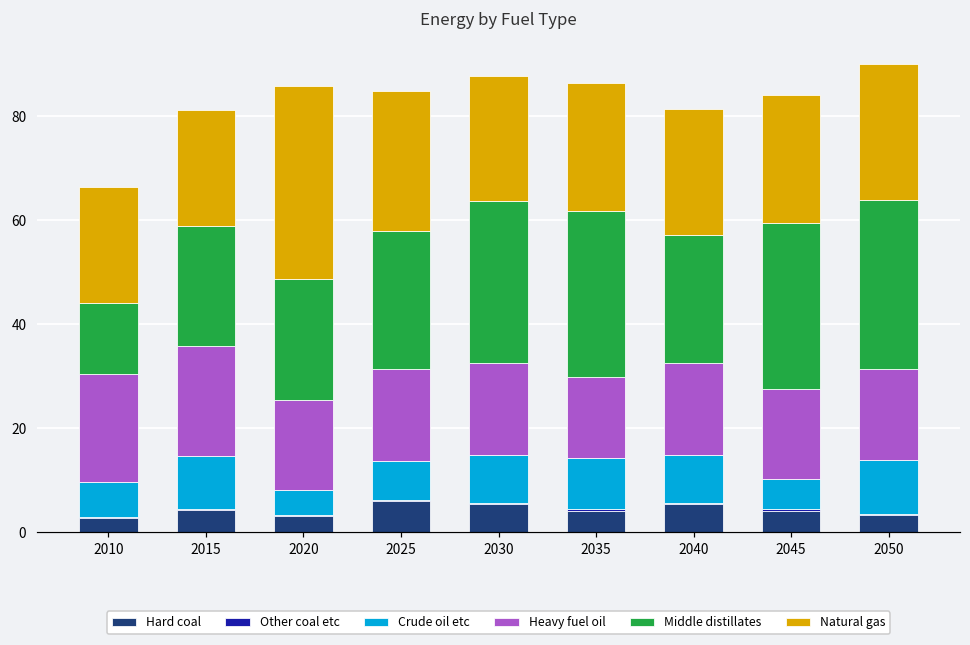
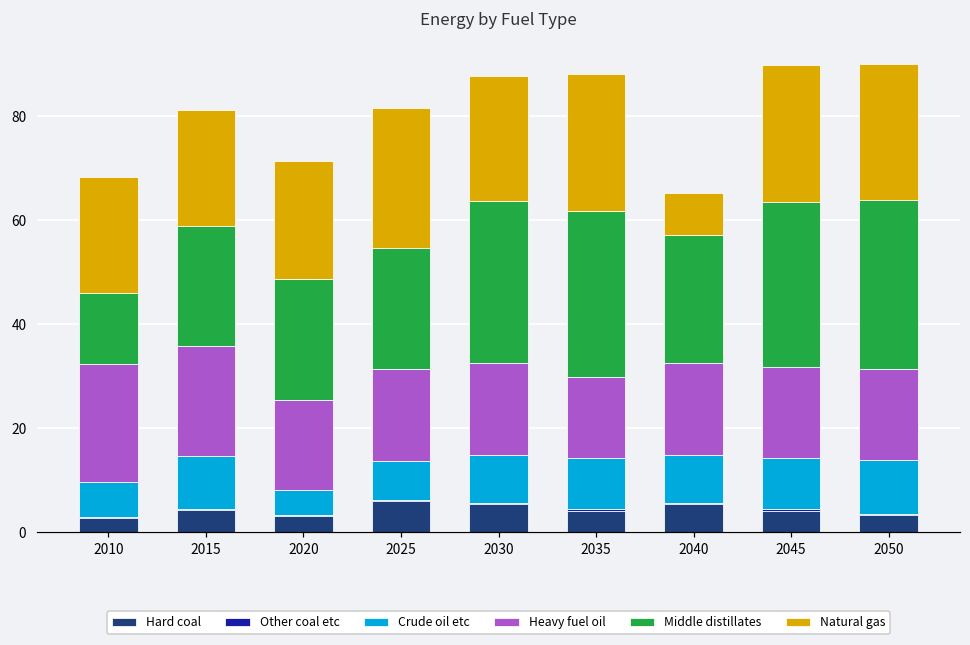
  {
    "Hard coal": {
      "2010": 3,
      "2015": 4,
      "2020": 3,
      "2025": 6,
      "2030": 5,
      "2035": 4,
      "2040": 5,
      "2045": 4,
      "2050": 3
    },
    "Crude oil etc": {
      "2010": 7,
      "2015": 10,
      "2020": 5,
      "2025": 7,
      "2030": 9,
      "2035": 10,
      "2040": 9,
-     "2045": 6,
+     "2045": 10,
      "2050": 10
    },
    "Heavy fuel oil": {
-     "2010": 21,
+     "2010": 23,
      "2015": 21,
      "2020": 17,
      "2025": 18,
      "2030": 18,
      "2035": 16,
      "2040": 18,
      "2045": 17,
      "2050": 18
    },
    "Middle distillates": {
      "2010": 14,
      "2015": 23,
      "2020": 23,
-     "2025": 27,
+     "2025": 23,
      "2030": 31,
      "2035": 32,
      "2040": 25,
      "2045": 32,
      "2050": 32
    },
    "Natural gas": {
      "2010": 22,
      "2015": 22,
-     "2020": 37,
+     "2020": 23,
      "2025": 27,
      "2030": 24,
-     "2035": 25,
-     "2040": 24,
-     "2045": 25,
+     "2035": 26,
+     "2040": 8,
+     "2045": 26,
      "2050": 26
    }
  }
